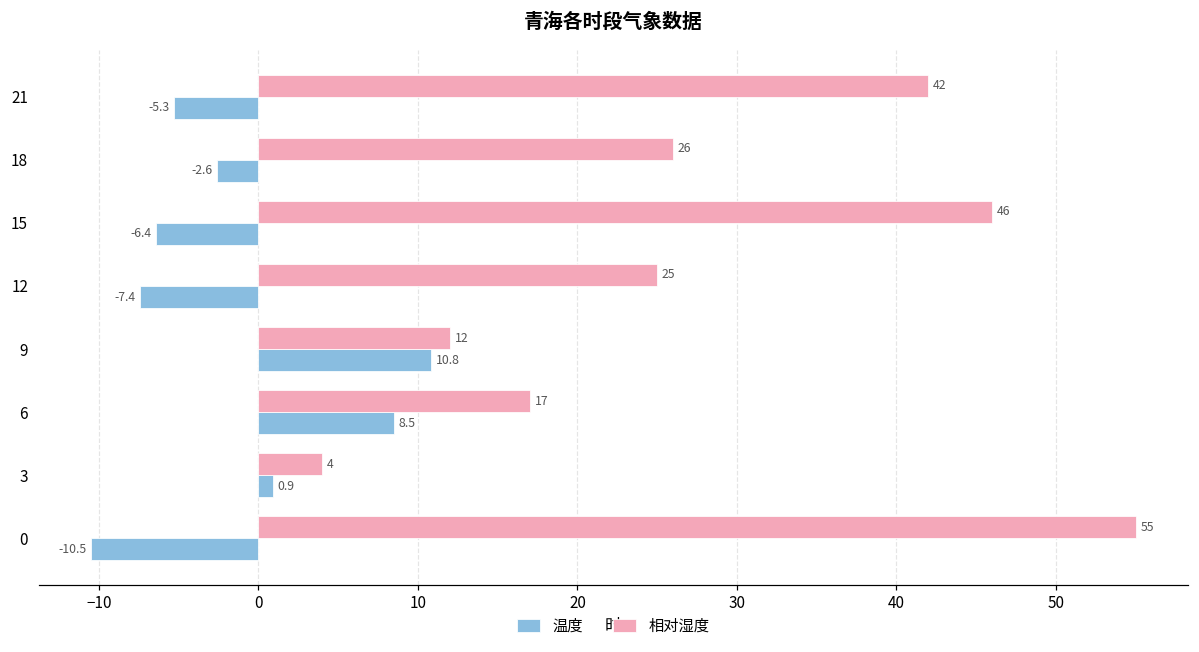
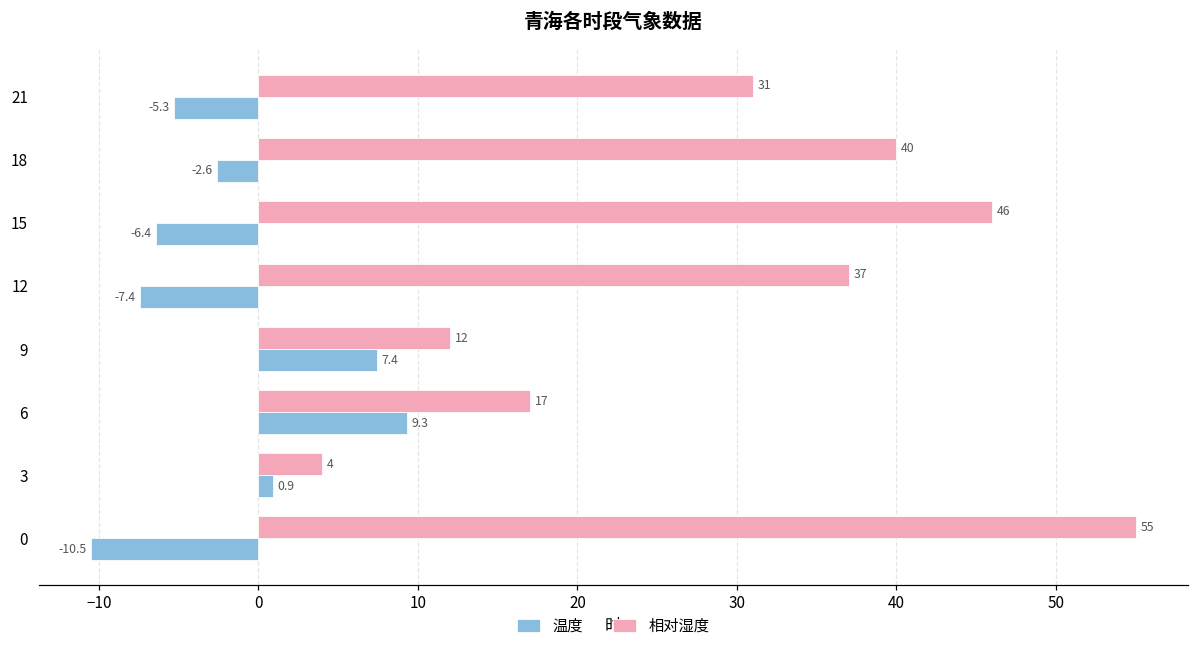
  {
    "温度": {
      "21": -5.3,
      "18": -2.6,
      "15": -6.4,
      "12": -7.4,
-     "9": 10.8,
-     "6": 8.5,
+     "9": 7.4,
+     "6": 9.3,
      "3": 0.9,
      "0": -10.5
    },
    "相对湿度": {
-     "21": 42,
-     "18": 26,
+     "21": 31,
+     "18": 40,
      "15": 46,
-     "12": 25,
+     "12": 37,
      "9": 12,
      "6": 17,
      "3": 4,
      "0": 55
    }
  }
